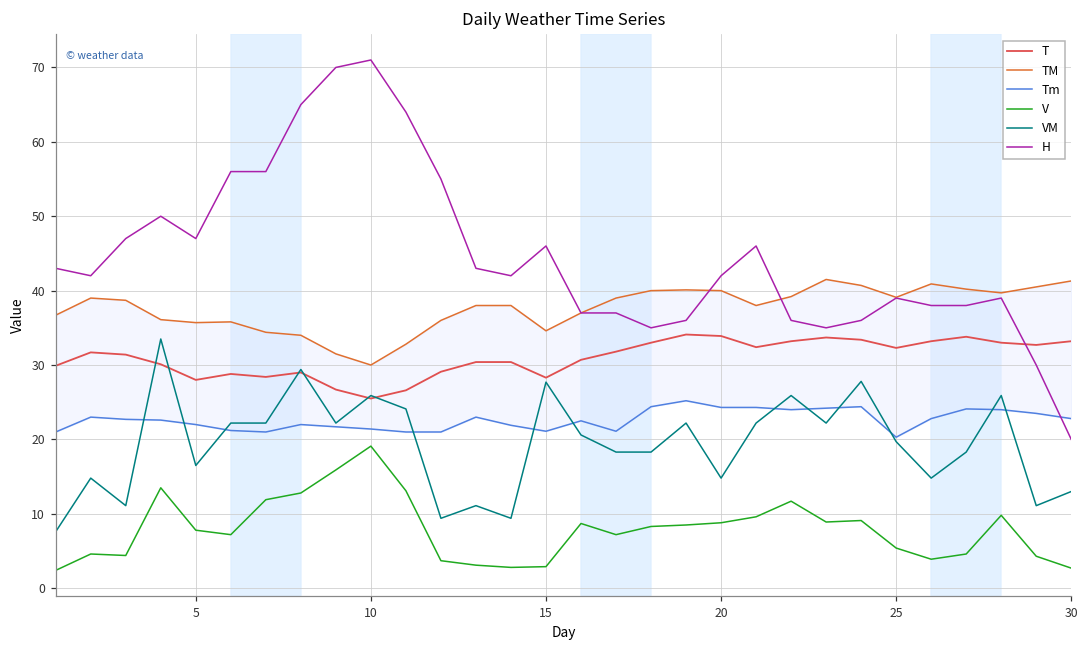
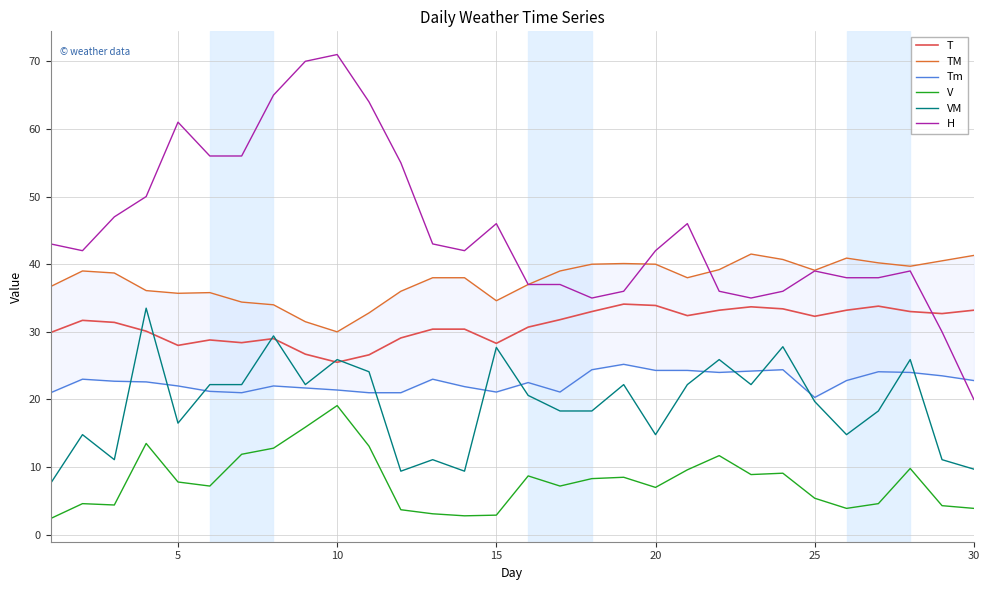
  {
    "Tm": {
      "5": 22,
      "10": 21,
      "15": 21,
      "20": 24,
      "25": 20,
      "30": 23
    },
    "V": {
      "5": 8,
      "10": 19,
      "15": 3,
-     "20": 9,
+     "20": 7,
      "25": 5,
-     "30": 3
+     "30": 4
    },
    "VM": {
      "5": 17,
      "10": 26,
      "15": 28,
      "20": 15,
      "25": 20,
-     "30": 13
+     "30": 10
    },
    "H": {
-     "5": 47,
+     "5": 61,
      "10": 71,
      "15": 46,
      "20": 42,
      "30": 20
    }
  }
